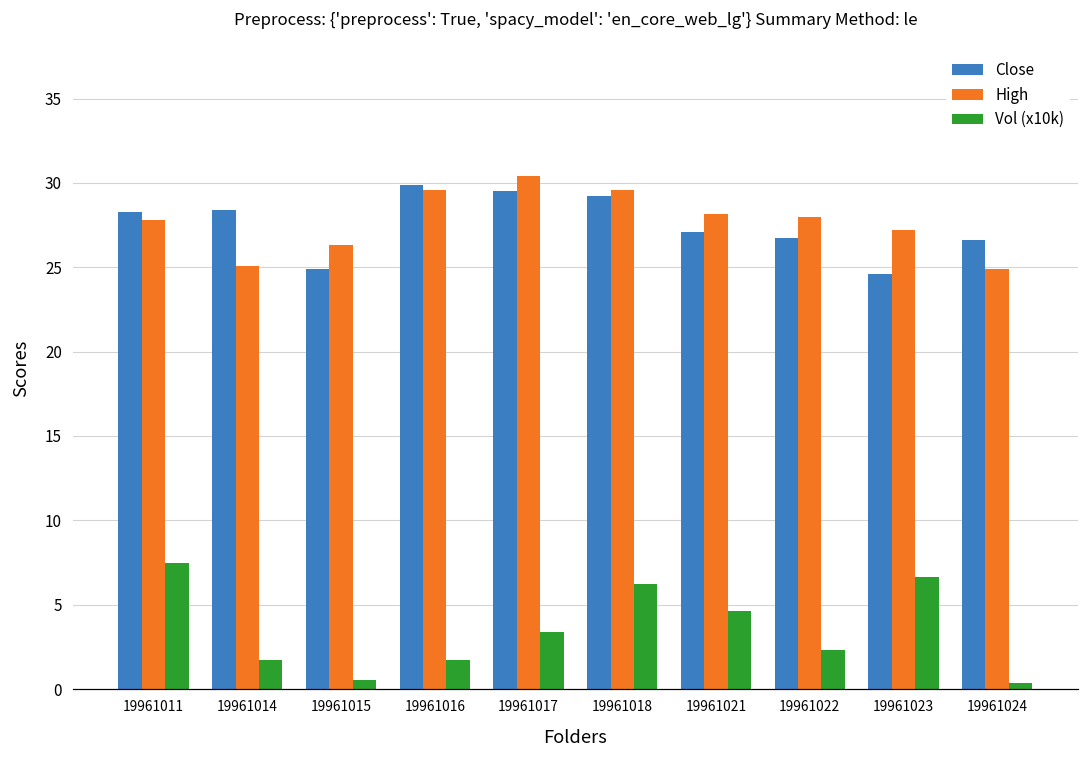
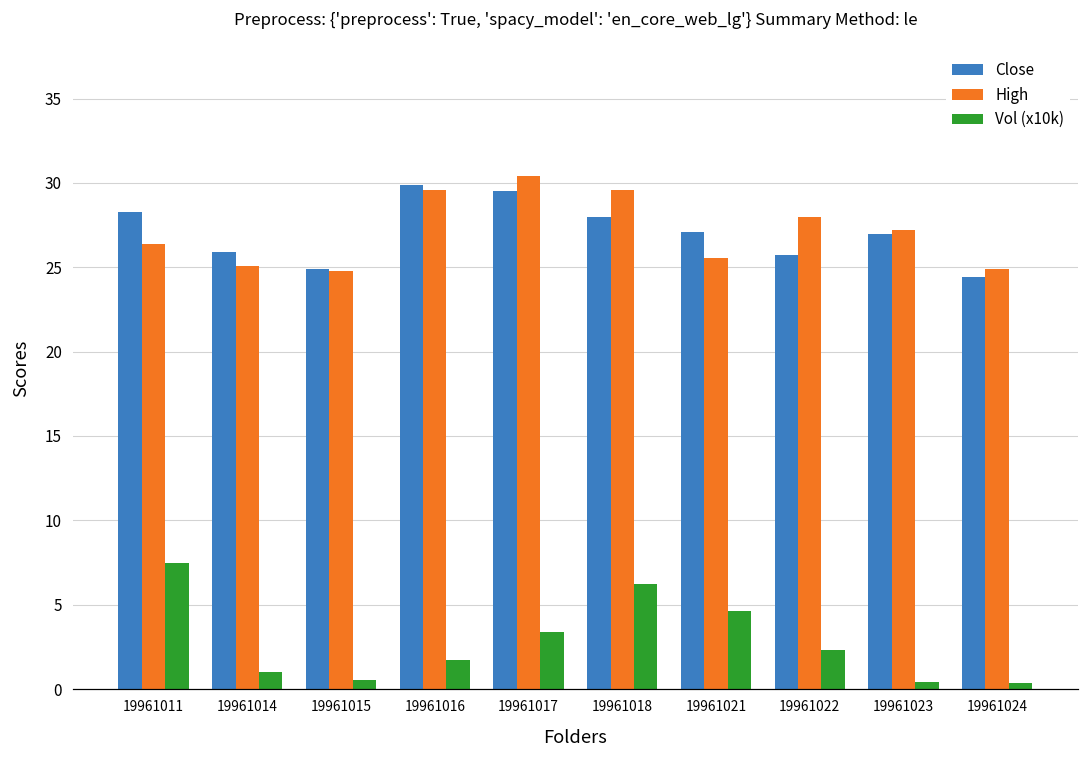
  {
    "Close": {
      "19961011": 28.3,
-     "19961014": 28.4,
+     "19961014": 25.9,
      "19961015": 24.9,
      "19961016": 29.9,
      "19961017": 29.5,
-     "19961018": 29.2,
+     "19961018": 28.0,
      "19961021": 27.1,
-     "19961022": 26.8,
-     "19961023": 24.6,
-     "19961024": 26.6
+     "19961022": 25.8,
+     "19961023": 27.0,
+     "19961024": 24.4
    },
    "High": {
-     "19961011": 27.8,
+     "19961011": 26.4,
      "19961014": 25.1,
-     "19961015": 26.3,
+     "19961015": 24.8,
      "19961016": 29.6,
      "19961017": 30.4,
      "19961018": 29.6,
-     "19961021": 28.2,
+     "19961021": 25.5,
      "19961022": 28.0,
      "19961023": 27.2,
      "19961024": 24.9
    },
    "Vol (x10k)": {
      "19961011": 7.5,
-     "19961014": 1.7,
+     "19961014": 1.0,
      "19961015": 0.5,
      "19961016": 1.7,
      "19961017": 3.4,
      "19961018": 6.2,
      "19961021": 4.6,
      "19961022": 2.3,
-     "19961023": 6.6,
+     "19961023": 0.4,
      "19961024": 0.3
    }
  }
